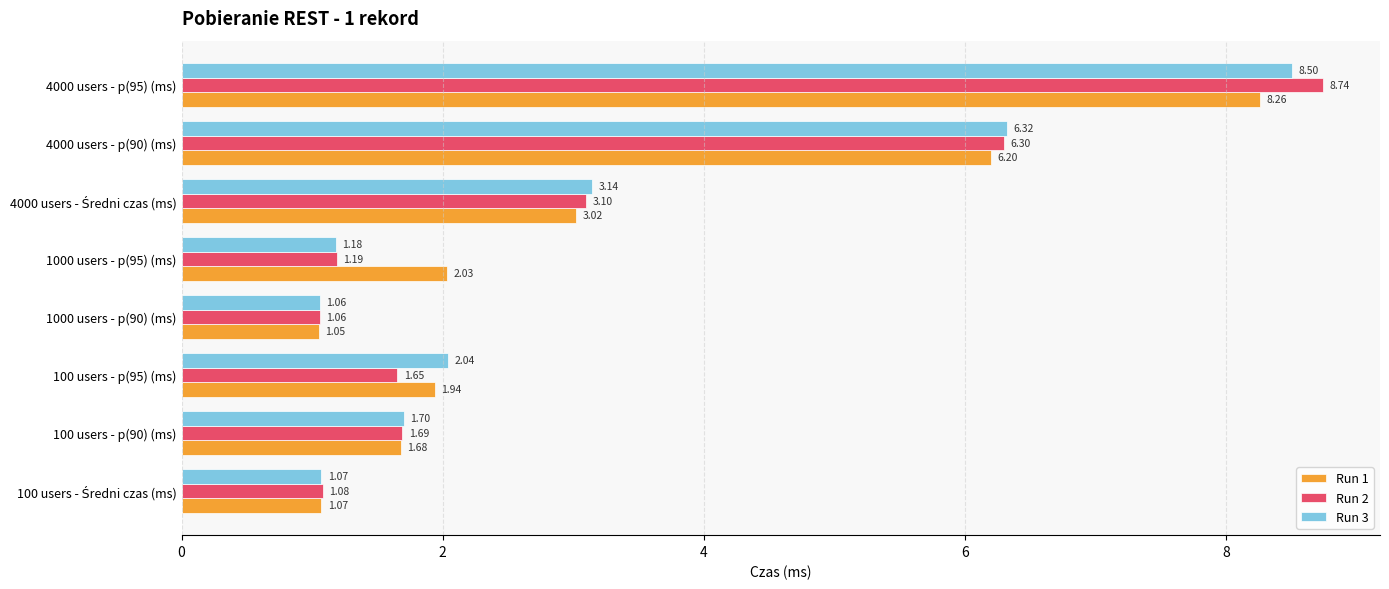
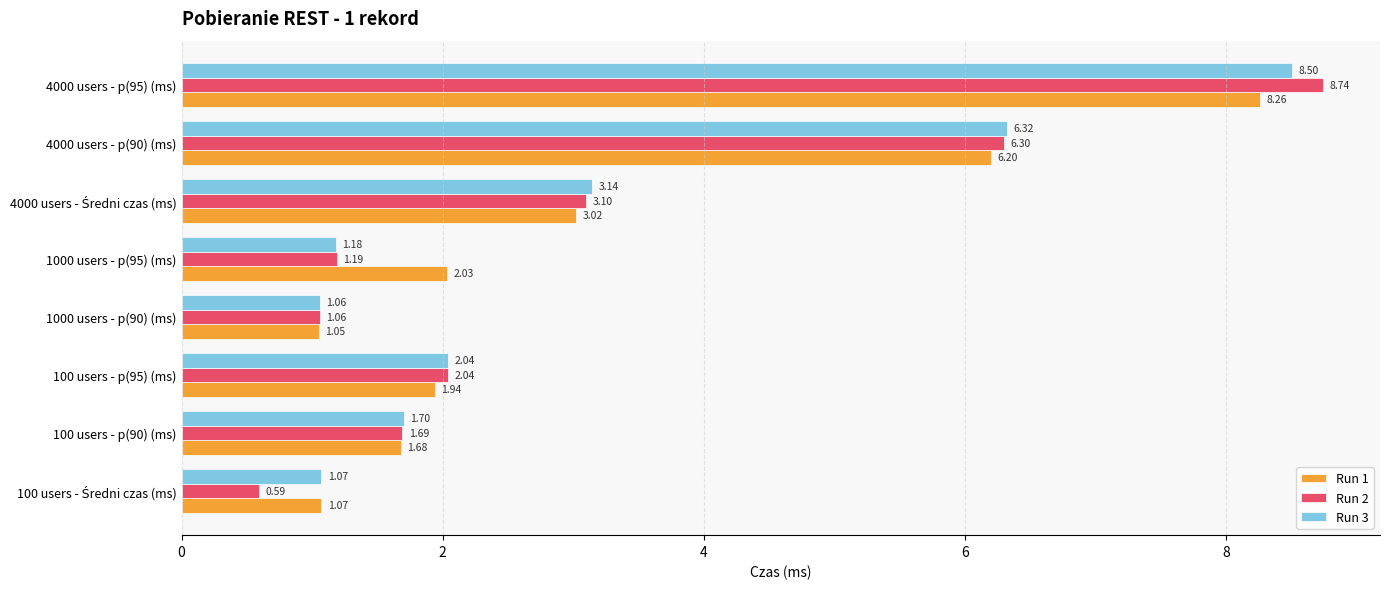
  {
    "Run 1": {
      "4000 users - p(95) (ms)": 8.26,
      "4000 users - p(90) (ms)": 6.20,
      "4000 users - Średni czas (ms)": 3.02,
      "1000 users - p(95) (ms)": 2.03,
      "1000 users - p(90) (ms)": 1.05,
      "100 users - p(95) (ms)": 1.94,
      "100 users - p(90) (ms)": 1.68,
      "100 users - Średni czas (ms)": 1.07
    },
    "Run 2": {
      "4000 users - p(95) (ms)": 8.74,
      "4000 users - p(90) (ms)": 6.30,
      "4000 users - Średni czas (ms)": 3.10,
      "1000 users - p(95) (ms)": 1.19,
      "1000 users - p(90) (ms)": 1.06,
-     "100 users - p(95) (ms)": 1.65,
+     "100 users - p(95) (ms)": 2.04,
      "100 users - p(90) (ms)": 1.69,
-     "100 users - Średni czas (ms)": 1.08
+     "100 users - Średni czas (ms)": 0.59
    },
    "Run 3": {
      "4000 users - p(95) (ms)": 8.50,
      "4000 users - p(90) (ms)": 6.32,
      "4000 users - Średni czas (ms)": 3.14,
      "1000 users - p(95) (ms)": 1.18,
      "1000 users - p(90) (ms)": 1.06,
      "100 users - p(95) (ms)": 2.04,
      "100 users - p(90) (ms)": 1.70,
      "100 users - Średni czas (ms)": 1.07
    }
  }
